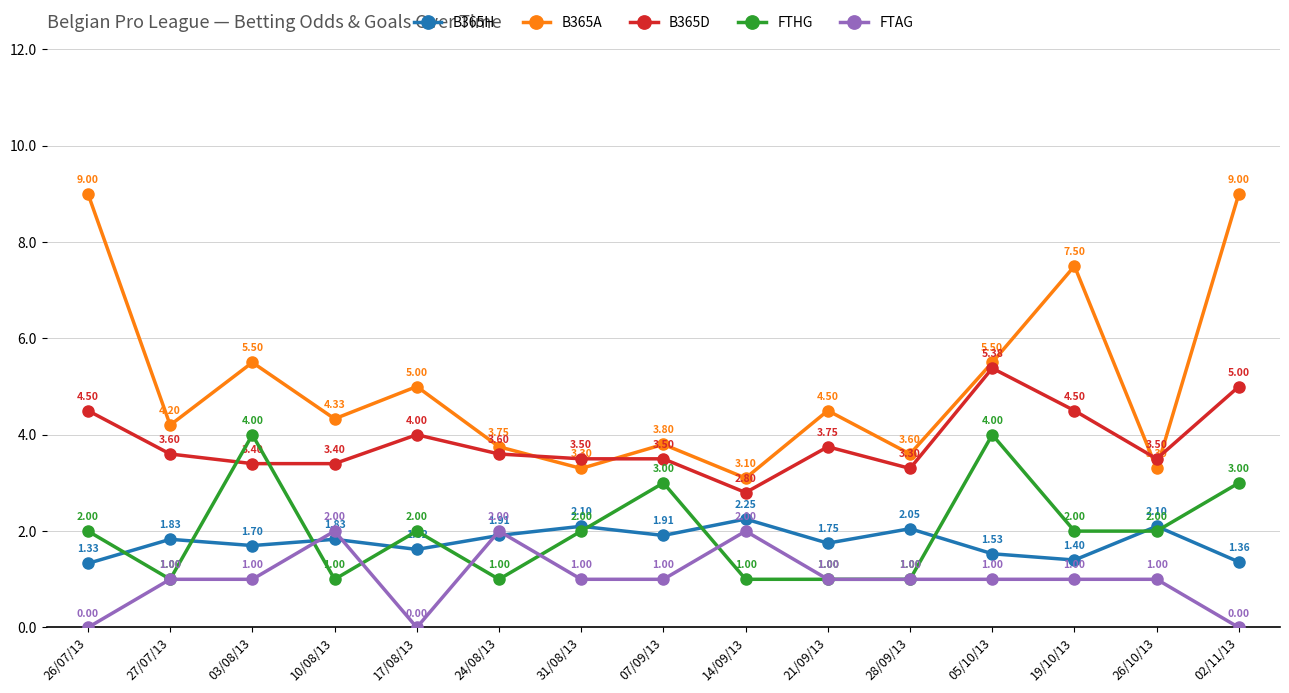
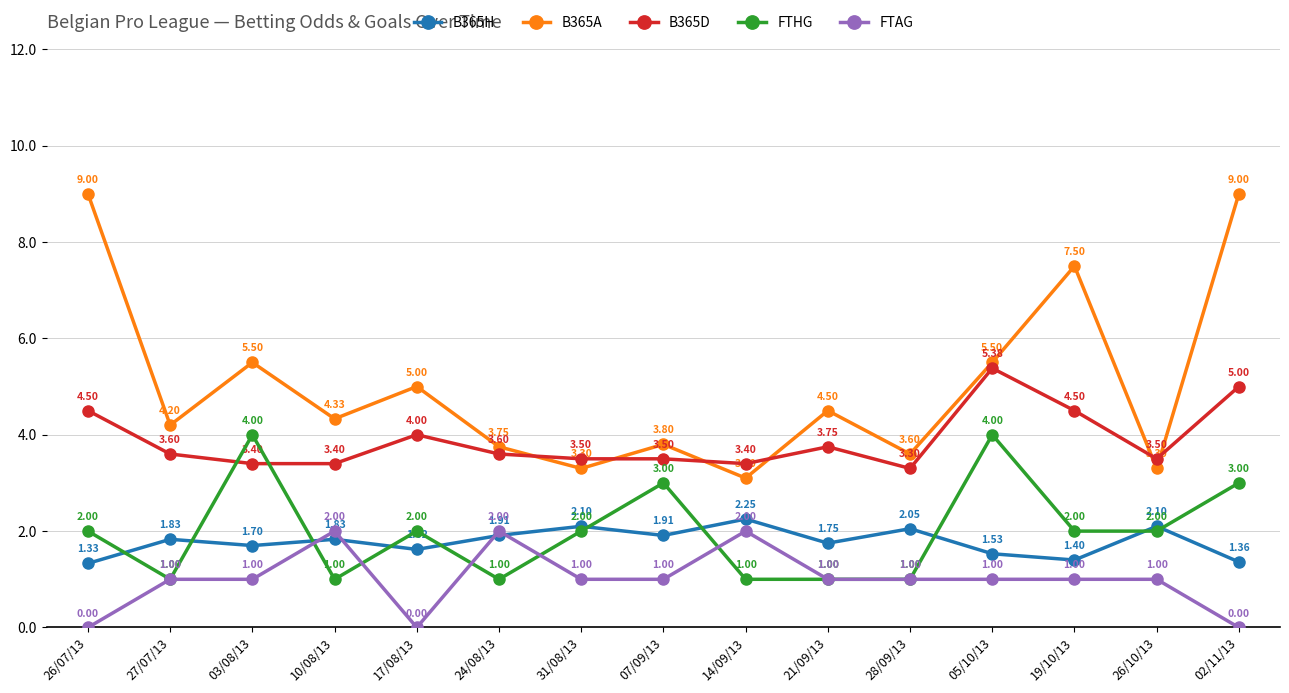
  {
    "B365H": {
      "26/07/13": 1.33,
      "27/07/13": 1.83,
      "03/08/13": 1.70,
      "07/09/13": 1.91,
      "14/09/13": 2.25,
      "21/09/13": 1.75,
      "28/09/13": 2.05,
      "05/10/13": 1.53,
      "19/10/13": 1.40,
      "02/11/13": 1.36
    },
    "B365A": {
      "26/07/13": 9.00,
      "27/07/13": 4.20,
      "03/08/13": 5.50,
      "10/08/13": 4.33,
      "17/08/13": 5.00,
      "07/09/13": 3.80,
      "14/09/13": 3.10,
      "21/09/13": 4.50,
      "28/09/13": 3.60,
      "19/10/13": 7.50,
      "02/11/13": 9.00
    },
    "B365D": {
      "26/07/13": 4.50,
      "27/07/13": 3.60,
      "03/08/13": 3.40,
      "10/08/13": 3.40,
      "17/08/13": 4.00,
      "31/08/13": 3.50,
-     "14/09/13": 2.80,
+     "14/09/13": 3.40,
      "21/09/13": 3.75,
      "19/10/13": 4.50,
      "26/10/13": 3.50,
      "02/11/13": 5.00
    },
    "FTHG": {
      "26/07/13": 2.00,
      "03/08/13": 4.00,
      "10/08/13": 1.00,
      "17/08/13": 2.00,
      "24/08/13": 1.00,
      "07/09/13": 3.00,
      "14/09/13": 1.00,
      "05/10/13": 4.00,
      "19/10/13": 2.00,
      "02/11/13": 3.00
    },
    "FTAG": {
      "26/07/13": 0.00,
      "03/08/13": 1.00,
      "17/08/13": 0.00,
      "31/08/13": 1.00,
      "07/09/13": 1.00,
      "05/10/13": 1.00,
      "26/10/13": 1.00,
      "02/11/13": 0.00
    }
  }
